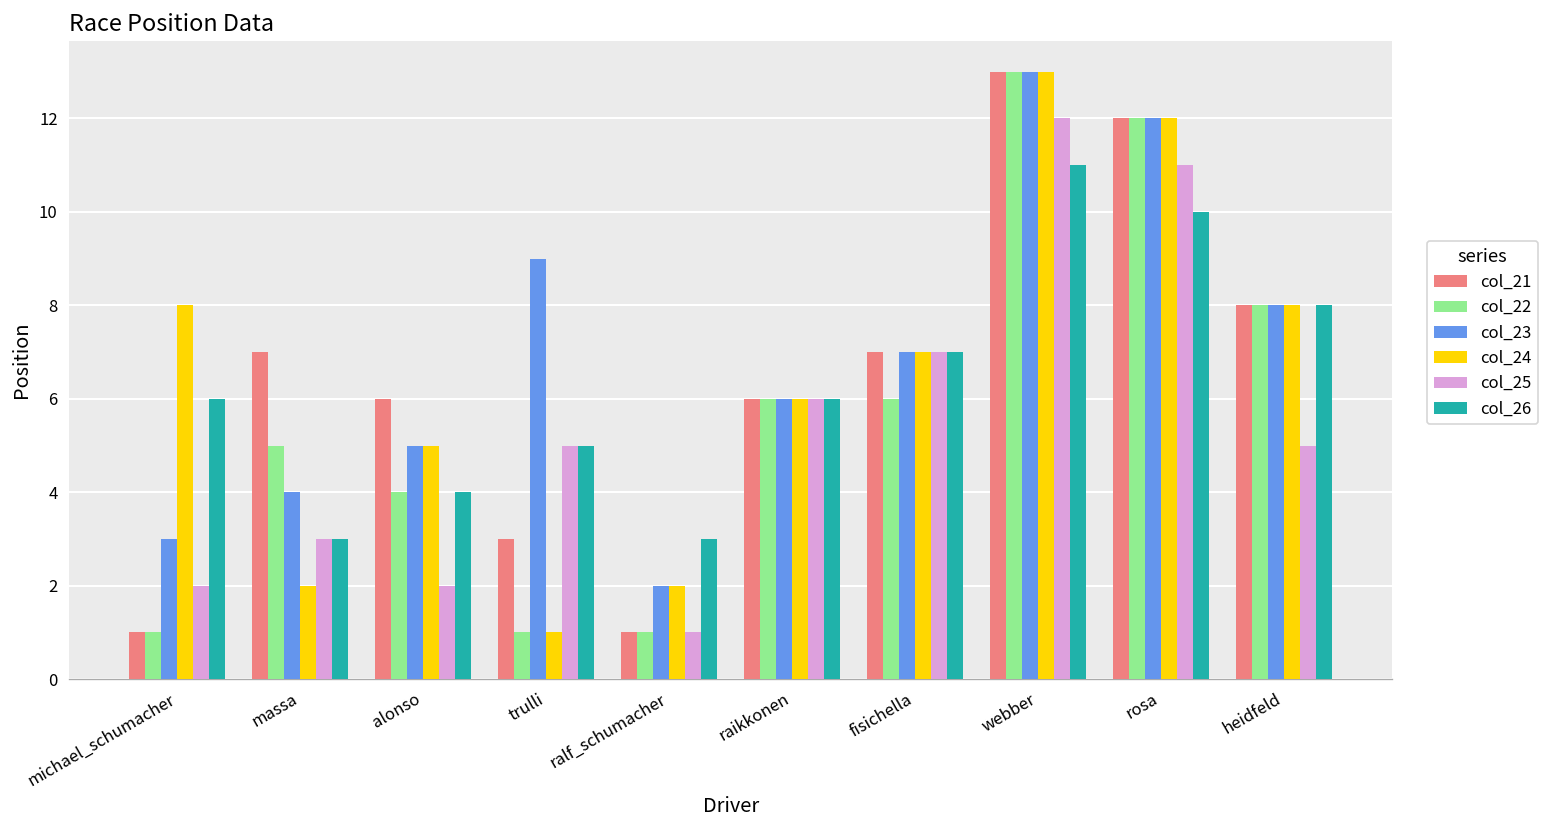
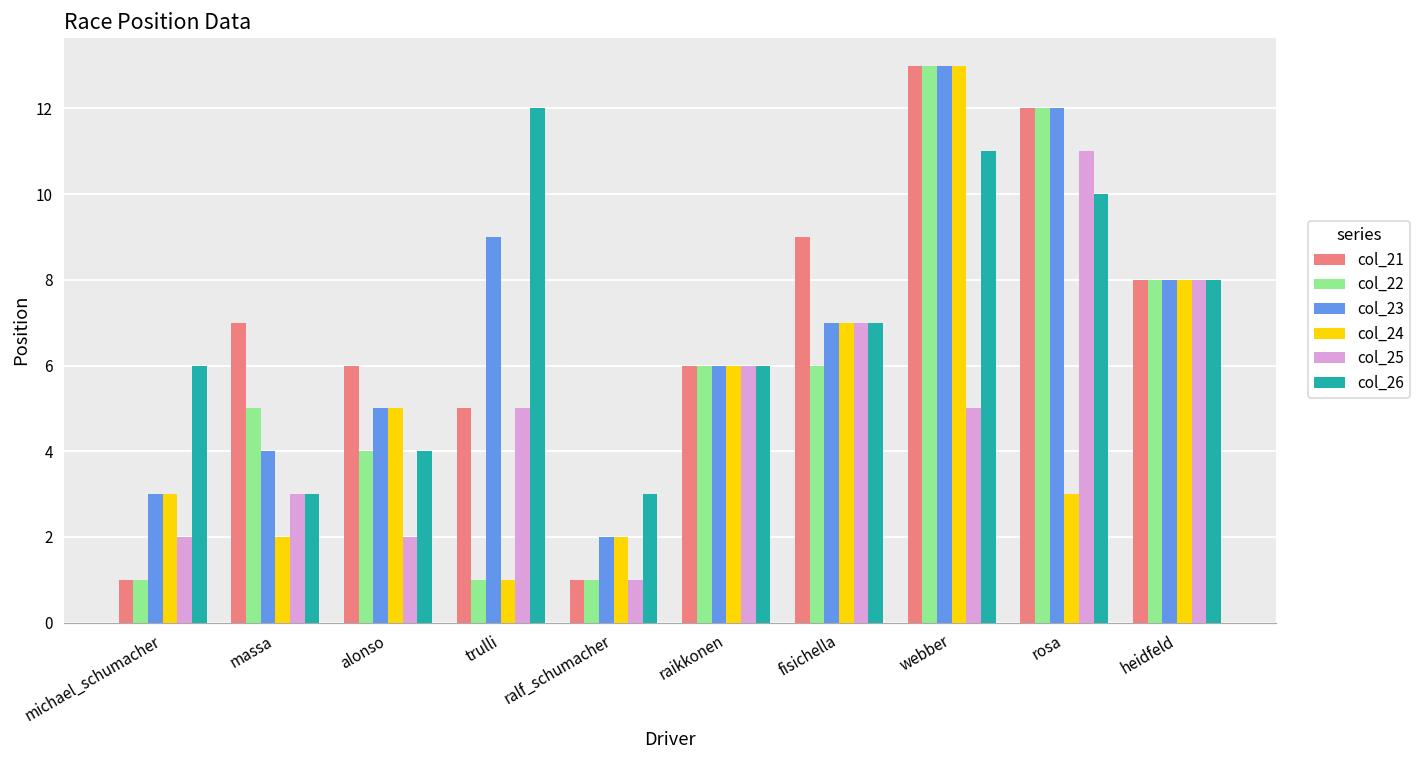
  {
    "col_21": {
      "michael_schumacher": 1,
      "massa": 7,
      "alonso": 6,
-     "trulli": 3,
+     "trulli": 5,
      "ralf_schumacher": 1,
      "raikkonen": 6,
-     "fisichella": 7,
+     "fisichella": 9,
      "webber": 13,
      "rosa": 12,
      "heidfeld": 8
    },
    "col_22": {
      "michael_schumacher": 1,
      "massa": 5,
      "alonso": 4,
      "trulli": 1,
      "ralf_schumacher": 1,
      "raikkonen": 6,
      "fisichella": 6,
      "webber": 13,
      "rosa": 12,
      "heidfeld": 8
    },
    "col_23": {
      "michael_schumacher": 3,
      "massa": 4,
      "alonso": 5,
      "trulli": 9,
      "ralf_schumacher": 2,
      "raikkonen": 6,
      "fisichella": 7,
      "webber": 13,
      "rosa": 12,
      "heidfeld": 8
    },
    "col_24": {
-     "michael_schumacher": 8,
+     "michael_schumacher": 3,
      "massa": 2,
      "alonso": 5,
      "trulli": 1,
      "ralf_schumacher": 2,
      "raikkonen": 6,
      "fisichella": 7,
      "webber": 13,
-     "rosa": 12,
+     "rosa": 3,
      "heidfeld": 8
    },
    "col_25": {
      "michael_schumacher": 2,
      "massa": 3,
      "alonso": 2,
      "trulli": 5,
      "ralf_schumacher": 1,
      "raikkonen": 6,
      "fisichella": 7,
-     "webber": 12,
+     "webber": 5,
      "rosa": 11,
-     "heidfeld": 5
+     "heidfeld": 8
    },
    "col_26": {
      "michael_schumacher": 6,
      "massa": 3,
      "alonso": 4,
-     "trulli": 5,
+     "trulli": 12,
      "ralf_schumacher": 3,
      "raikkonen": 6,
      "fisichella": 7,
      "webber": 11,
      "rosa": 10,
      "heidfeld": 8
    }
  }
